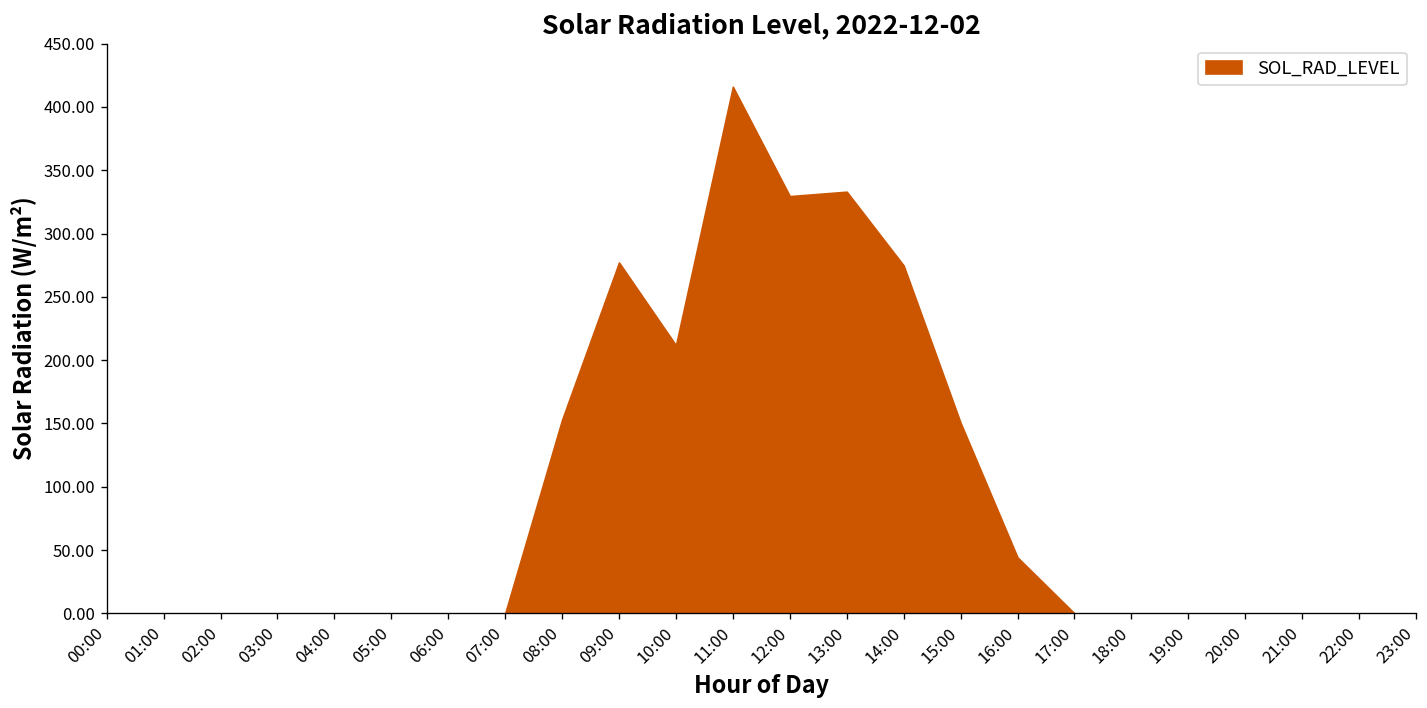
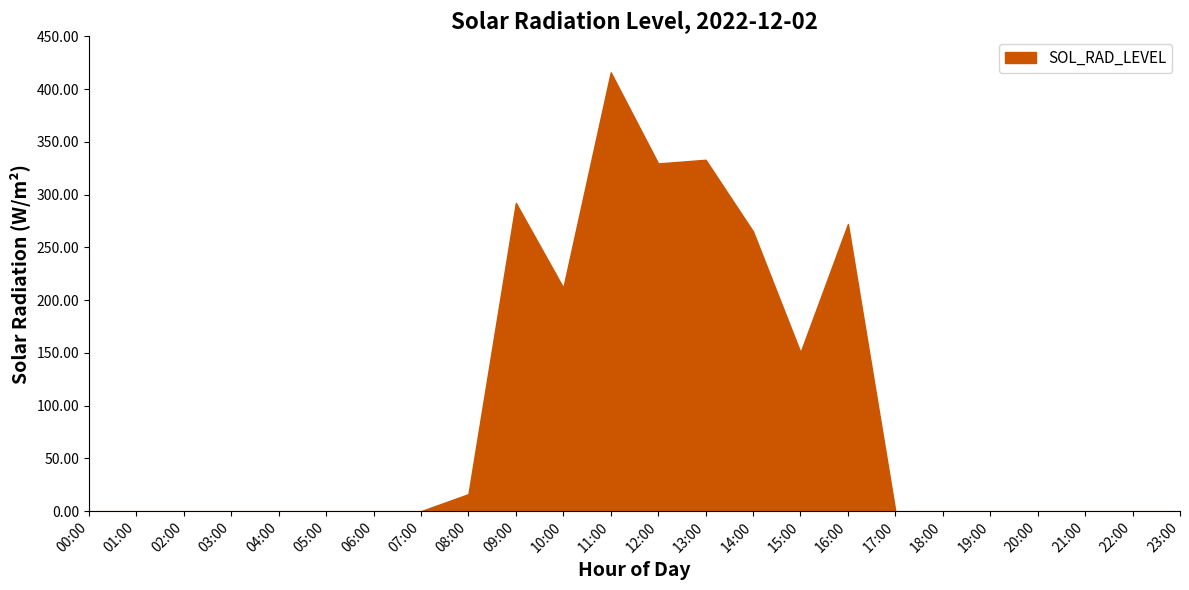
  {
    "00:00": 0,
    "01:00": 0,
    "02:00": 0,
    "03:00": 0,
    "04:00": 0,
    "05:00": 0,
    "06:00": 0,
    "07:00": 0,
-   "08:00": 153,
-   "09:00": 277,
+   "08:00": 16,
+   "09:00": 292,
    "10:00": 212,
    "11:00": 416,
    "12:00": 330,
    "13:00": 333,
-   "14:00": 275,
+   "14:00": 265,
    "15:00": 150,
-   "16:00": 44,
+   "16:00": 272,
    "17:00": 0,
    "18:00": 0,
    "19:00": 0,
    "20:00": 0,
    "21:00": 0,
    "22:00": 0,
    "23:00": 0
  }
